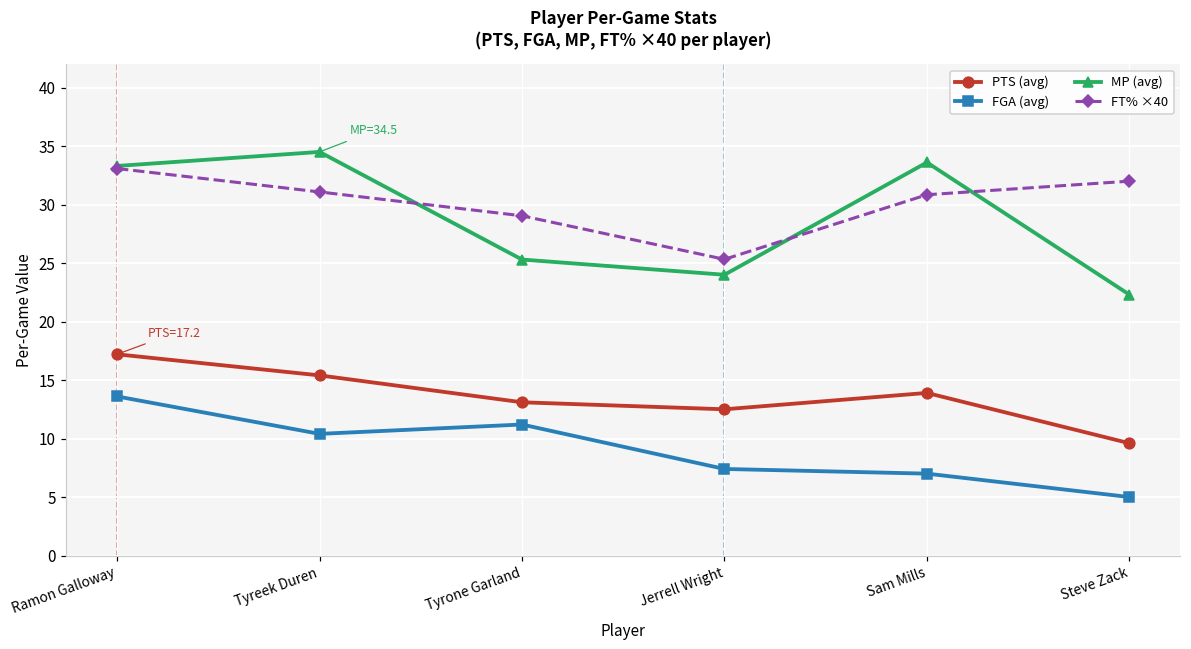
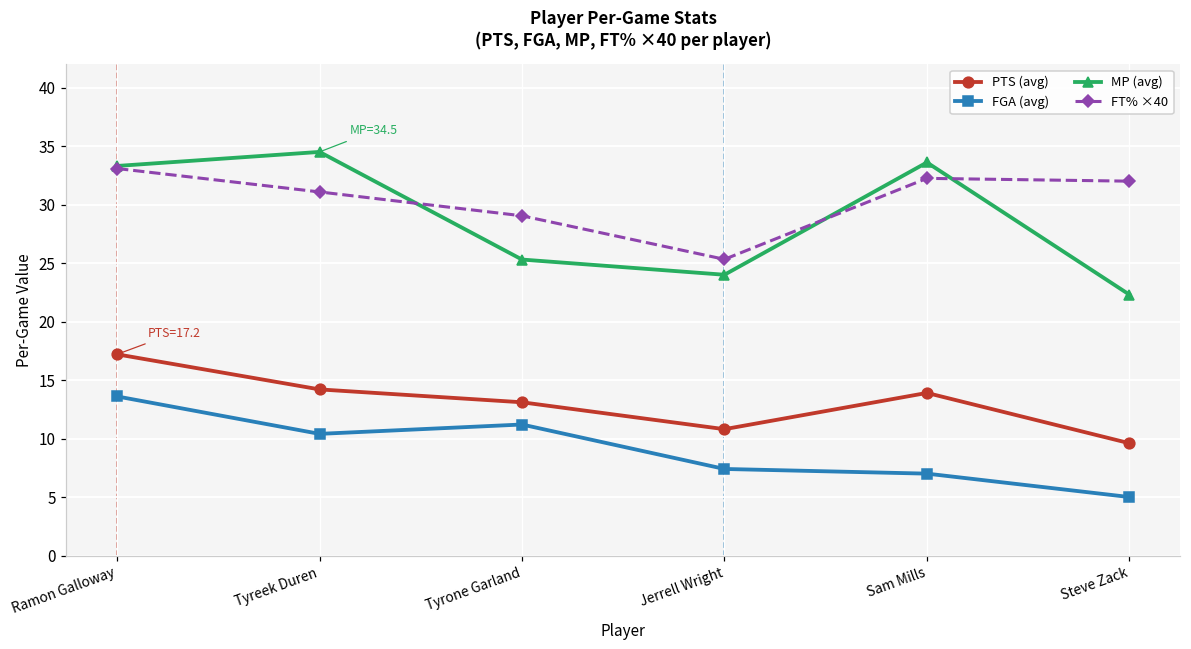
  {
    "PTS (avg)": {
-     "Tyreek Duren": 15.4,
+     "Tyreek Duren": 14.2,
      "Tyrone Garland": 13.1,
-     "Jerrell Wright": 12.5,
+     "Jerrell Wright": 10.8,
      "Sam Mills": 13.9,
      "Steve Zack": 9.6
    },
    "FGA (avg)": {
      "Ramon Galloway": 13.6,
      "Tyreek Duren": 10.4,
      "Tyrone Garland": 11.2,
      "Jerrell Wright": 7.4,
      "Sam Mills": 7.0,
      "Steve Zack": 5.0
    },
    "MP (avg)": {
      "Tyreek Duren": 34.5
    },
    "FT% ×40": {
      "Tyreek Duren": 31.1,
      "Tyrone Garland": 29.0,
      "Jerrell Wright": 25.3,
-     "Sam Mills": 30.8,
+     "Sam Mills": 32.2,
      "Steve Zack": 32.0
    }
  }
